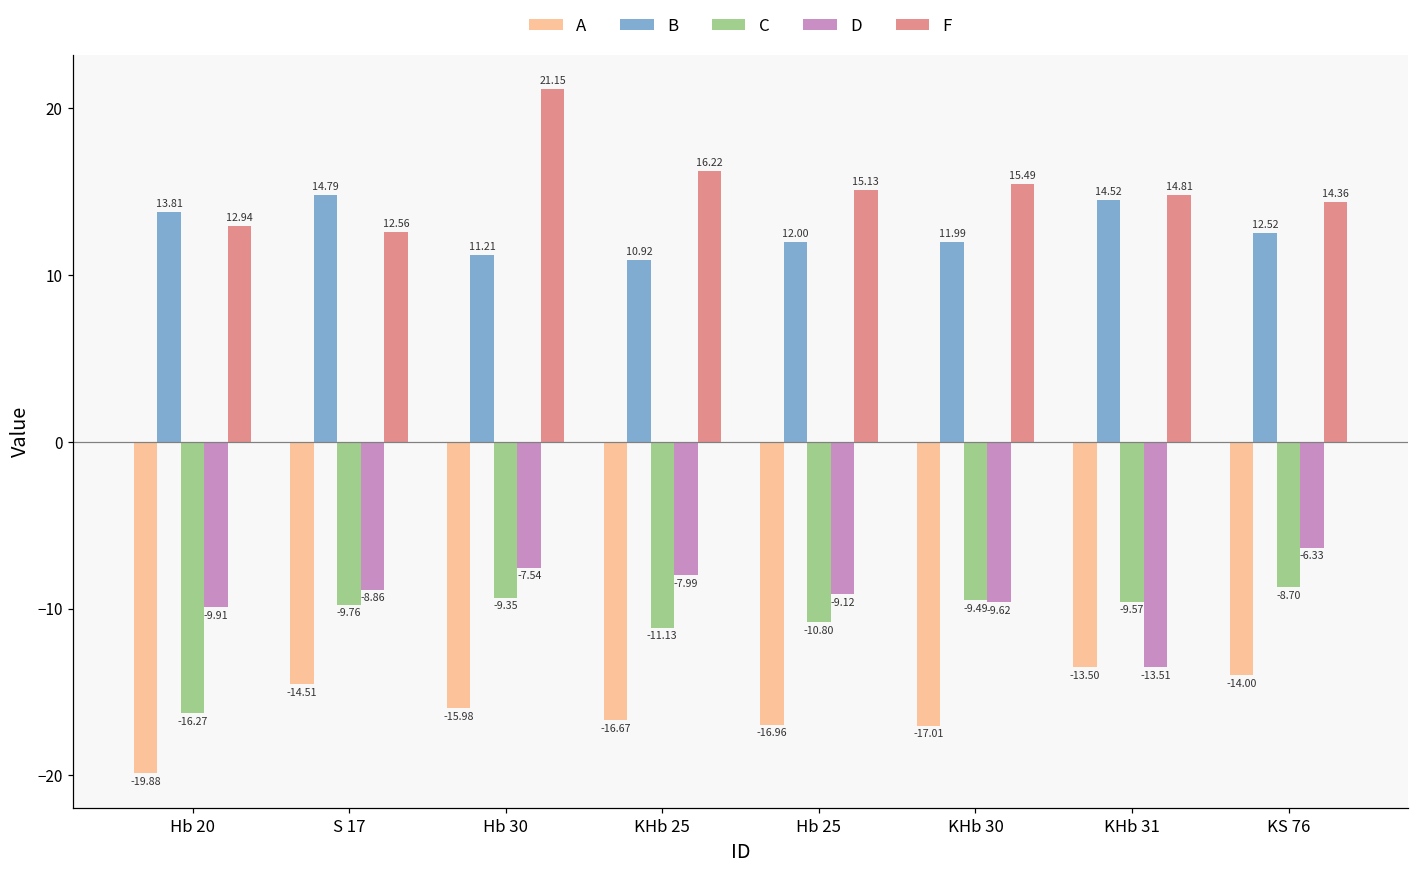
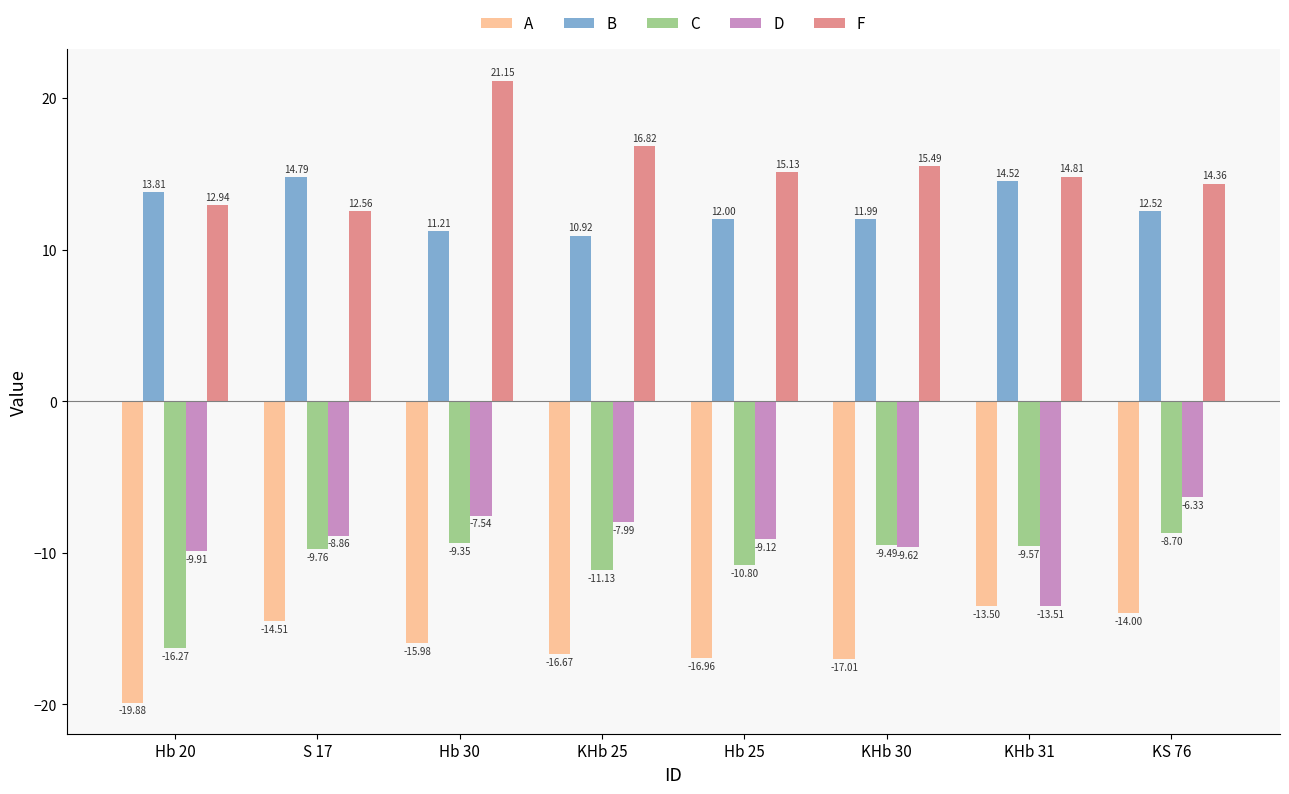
  {
    "A": {
      "Hb 20": -19.88,
      "S 17": -14.51,
      "Hb 30": -15.98,
      "KHb 25": -16.67,
      "Hb 25": -16.96,
      "KHb 30": -17.01,
      "KHb 31": -13.50,
      "KS 76": -14.00
    },
    "B": {
      "Hb 20": 13.81,
      "S 17": 14.79,
      "Hb 30": 11.21,
      "KHb 25": 10.92,
      "Hb 25": 12.00,
      "KHb 30": 11.99,
      "KHb 31": 14.52,
      "KS 76": 12.52
    },
    "C": {
      "Hb 20": -16.27,
      "S 17": -9.76,
      "Hb 30": -9.35,
      "KHb 25": -11.13,
      "Hb 25": -10.80,
      "KHb 30": -9.49,
      "KHb 31": -9.57,
      "KS 76": -8.70
    },
    "D": {
      "Hb 20": -9.91,
      "S 17": -8.86,
      "Hb 30": -7.54,
      "KHb 25": -7.99,
      "Hb 25": -9.12,
      "KHb 30": -9.62,
      "KHb 31": -13.51,
      "KS 76": -6.33
    },
    "F": {
      "Hb 20": 12.94,
      "S 17": 12.56,
      "Hb 30": 21.15,
-     "KHb 25": 16.22,
+     "KHb 25": 16.82,
      "Hb 25": 15.13,
      "KHb 30": 15.49,
      "KHb 31": 14.81,
      "KS 76": 14.36
    }
  }
